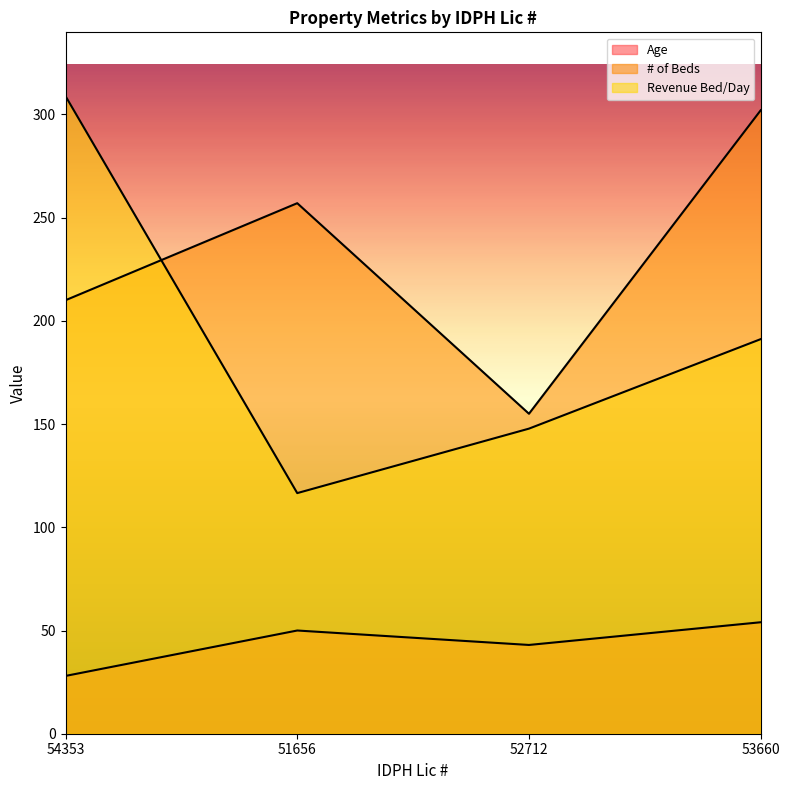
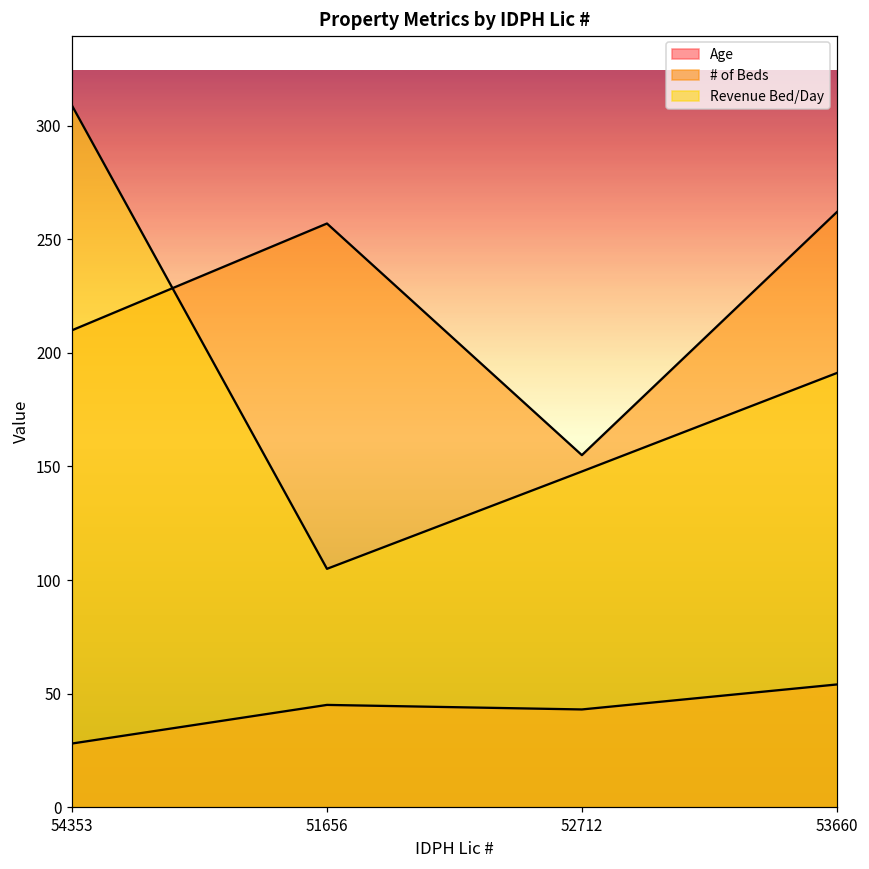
  {
    "Age": {
      "54353": 28,
-     "51656": 50,
+     "51656": 45,
      "52712": 43,
      "53660": 54
    },
    "# of Beds": {
      "54353": 210,
      "51656": 257,
      "52712": 155,
-     "53660": 302
+     "53660": 262
    },
    "Revenue Bed/Day": {
      "54353": 309,
-     "51656": 117,
+     "51656": 105,
      "52712": 148,
      "53660": 191
    }
  }
